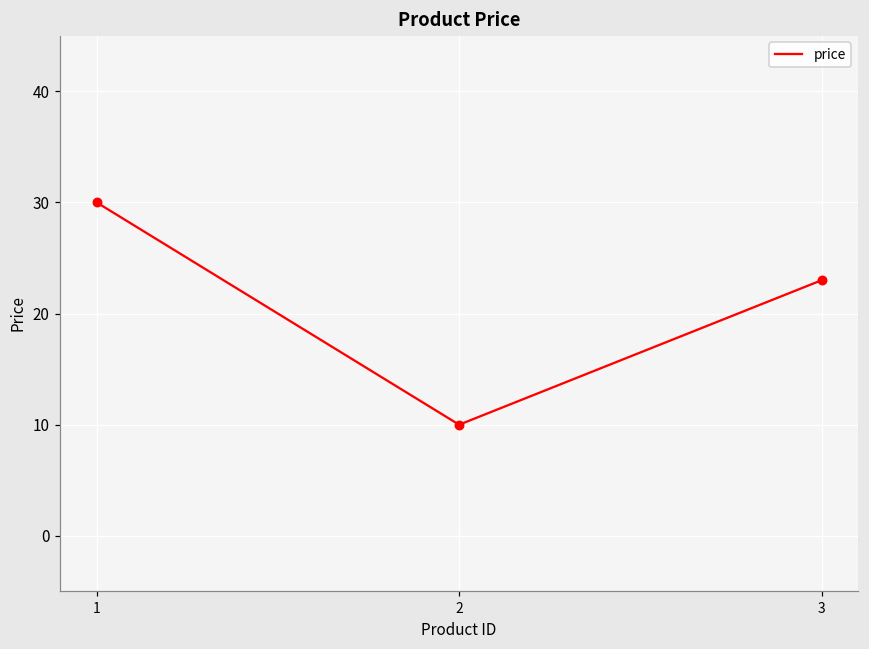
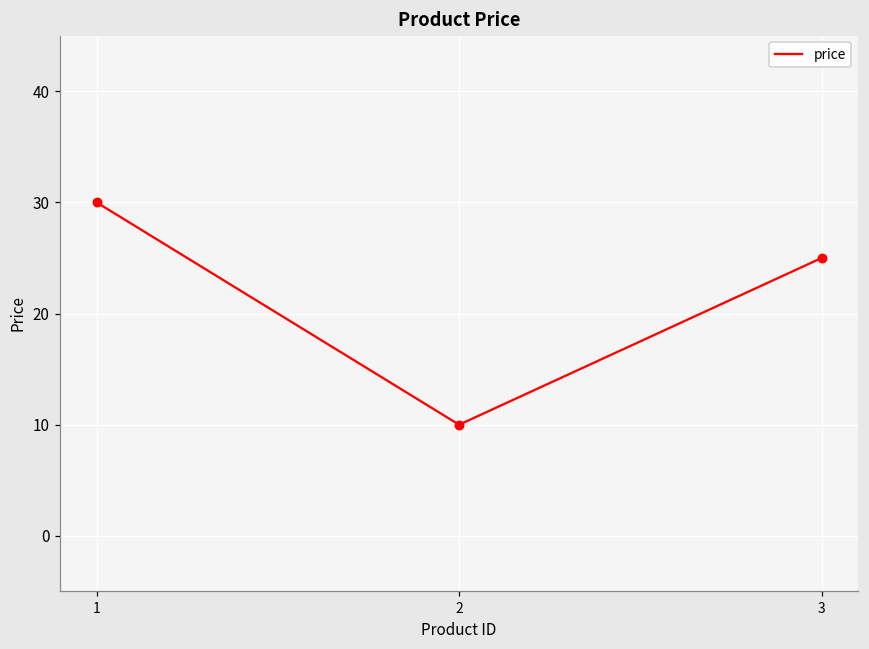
  {
    "1": 30,
    "2": 10,
-   "3": 23
+   "3": 25
  }
